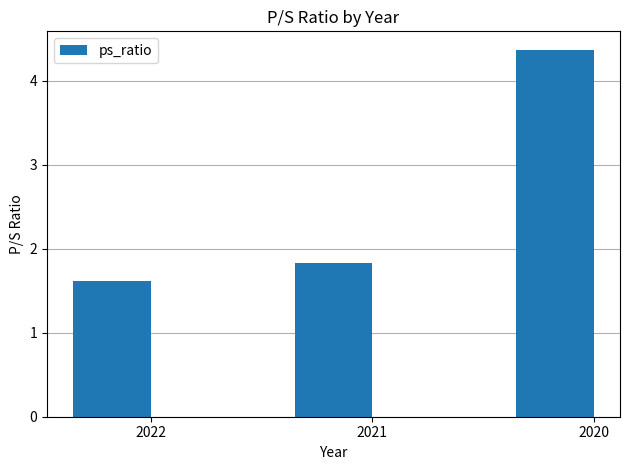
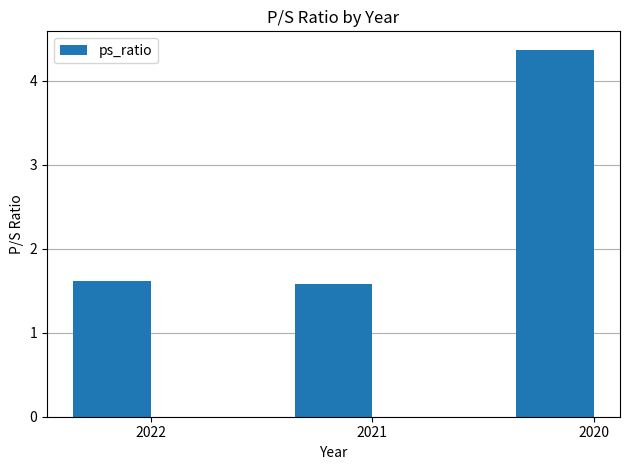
  {
    "2022": 1.6,
-   "2021": 1.8,
+   "2021": 1.6,
    "2020": 4.4
  }
